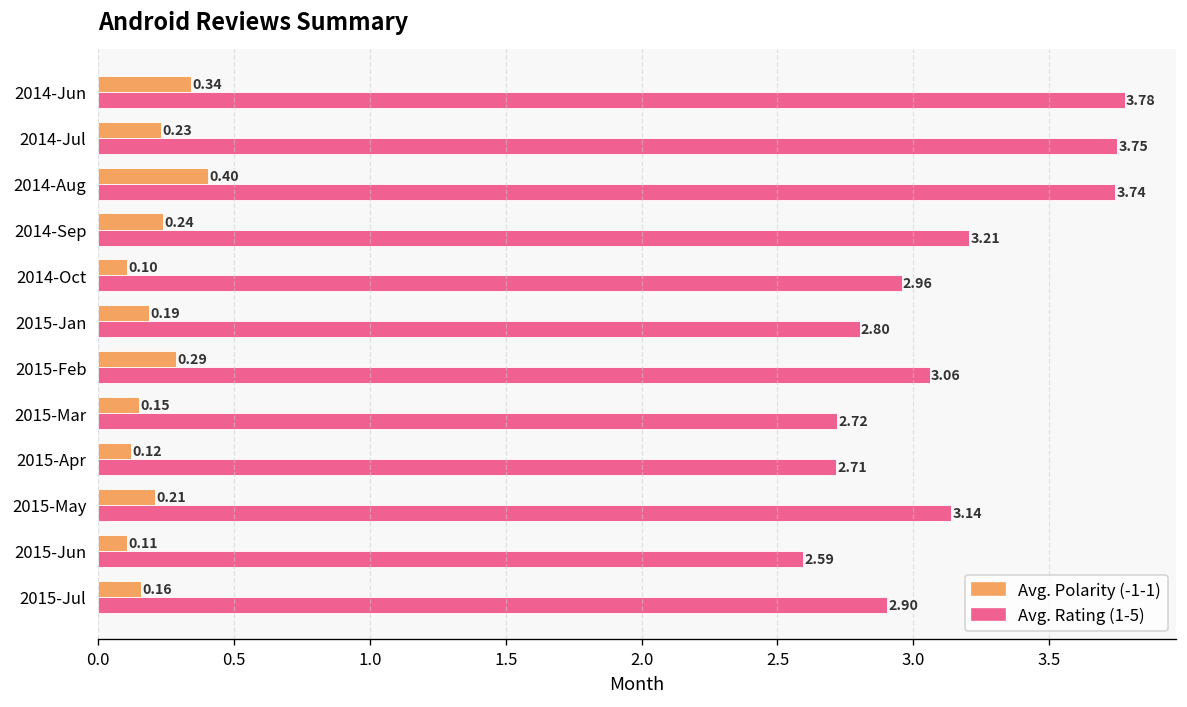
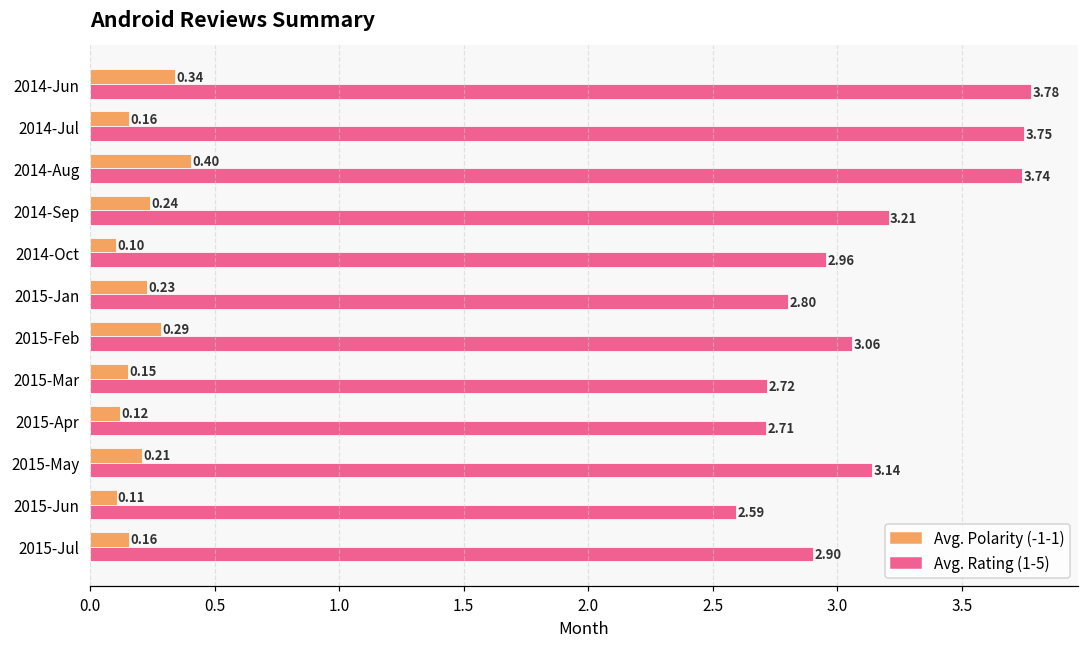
  {
    "Avg. Polarity (-1-1)": {
      "2014-Jun": 0.34,
-     "2014-Jul": 0.23,
+     "2014-Jul": 0.16,
      "2014-Aug": 0.40,
      "2014-Sep": 0.24,
      "2014-Oct": 0.10,
-     "2015-Jan": 0.19,
+     "2015-Jan": 0.23,
      "2015-Feb": 0.29,
      "2015-Mar": 0.15,
      "2015-Apr": 0.12,
      "2015-May": 0.21,
      "2015-Jun": 0.11,
      "2015-Jul": 0.16
    },
    "Avg. Rating (1-5)": {
      "2014-Jun": 3.78,
      "2014-Jul": 3.75,
      "2014-Aug": 3.74,
      "2014-Sep": 3.21,
      "2014-Oct": 2.96,
      "2015-Jan": 2.80,
      "2015-Feb": 3.06,
      "2015-Mar": 2.72,
      "2015-Apr": 2.71,
      "2015-May": 3.14,
      "2015-Jun": 2.59,
      "2015-Jul": 2.90
    }
  }
